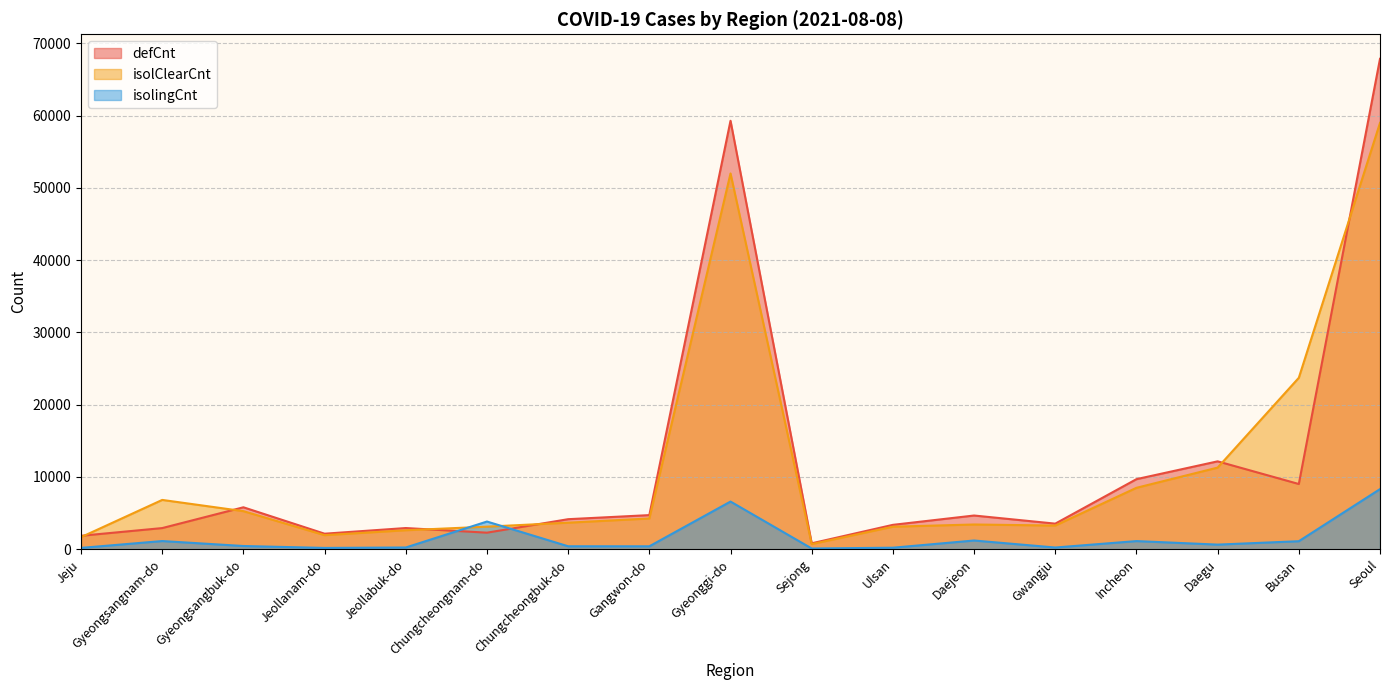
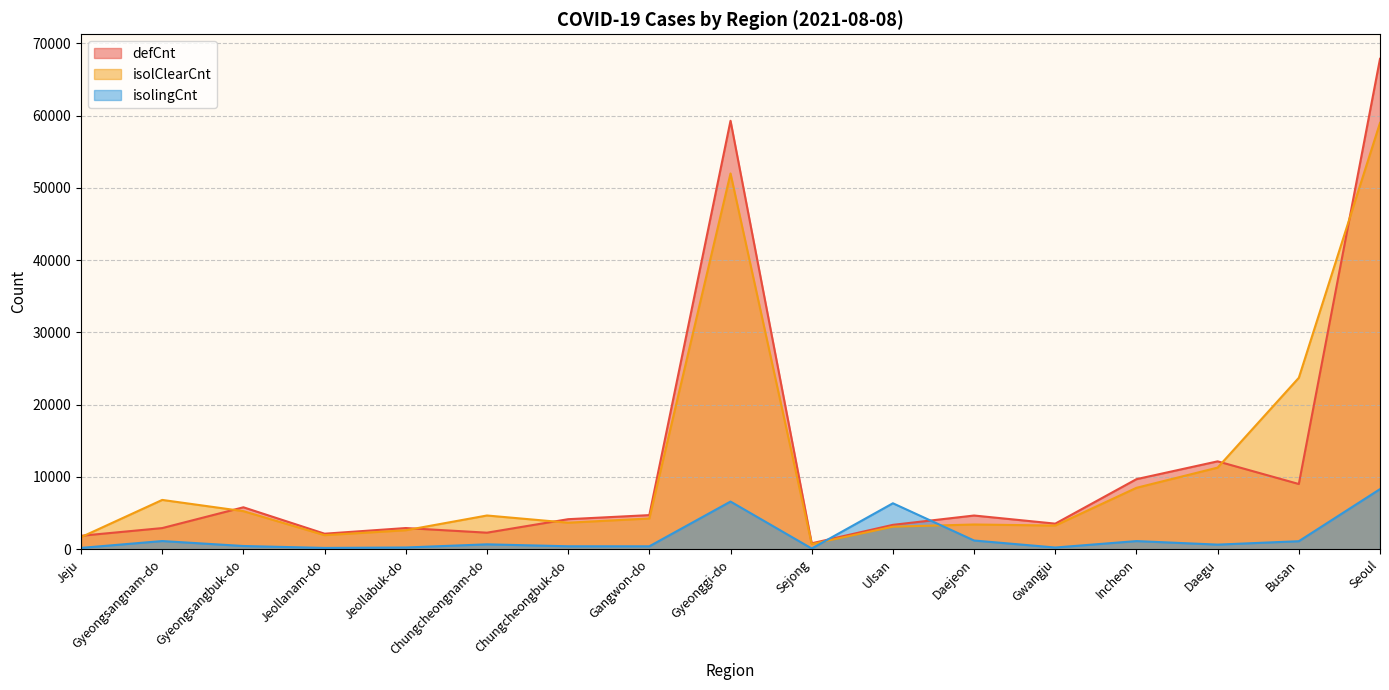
  {
    "defCnt": {
      "Gyeongsangnam-do": 3000,
      "Gyeongsangbuk-do": 6000,
      "Chungcheongnam-do": 2000,
      "Chungcheongbuk-do": 4000,
      "Gangwon-do": 5000,
      "Gyeonggi-do": 59000,
      "Daejeon": 5000,
      "Incheon": 10000,
      "Daegu": 12000,
      "Busan": 9000,
      "Seoul": 68000
    },
    "isolClearCnt": {
      "Gyeongsangnam-do": 7000,
      "Gyeongsangbuk-do": 5000,
-     "Chungcheongnam-do": 3000,
+     "Chungcheongnam-do": 5000,
      "Chungcheongbuk-do": 4000,
      "Gangwon-do": 4000,
      "Gyeonggi-do": 52000,
      "Daejeon": 3000,
      "Incheon": 9000,
      "Daegu": 11000,
      "Busan": 24000,
      "Seoul": 59000
    },
    "isolingCnt": {
      "Jeju": 0,
      "Gyeongsangnam-do": 1000,
      "Gyeongsangbuk-do": 0,
      "Jeollanam-do": 0,
      "Jeollabuk-do": 0,
-     "Chungcheongnam-do": 4000,
+     "Chungcheongnam-do": 1000,
      "Chungcheongbuk-do": 0,
      "Gangwon-do": 0,
      "Gyeonggi-do": 7000,
      "Sejong": 0,
-     "Ulsan": 0,
+     "Ulsan": 6000,
      "Daejeon": 1000,
      "Gwangju": 0,
      "Incheon": 1000,
      "Daegu": 1000,
      "Busan": 1000,
      "Seoul": 8000
    }
  }
